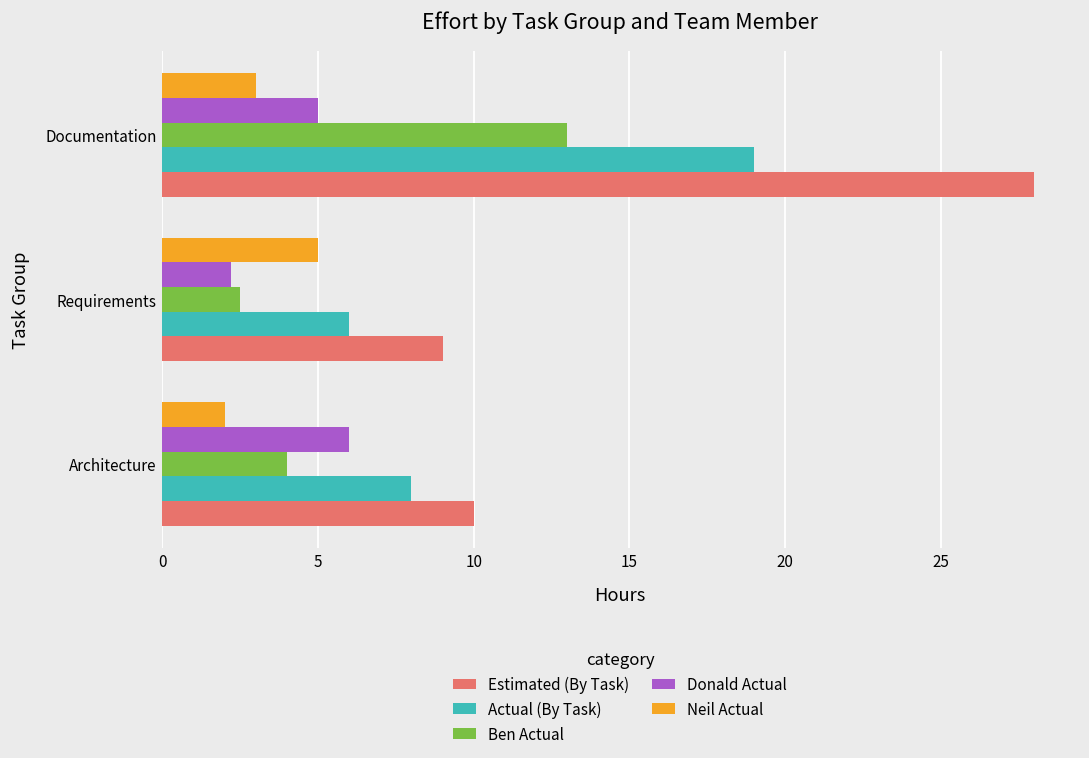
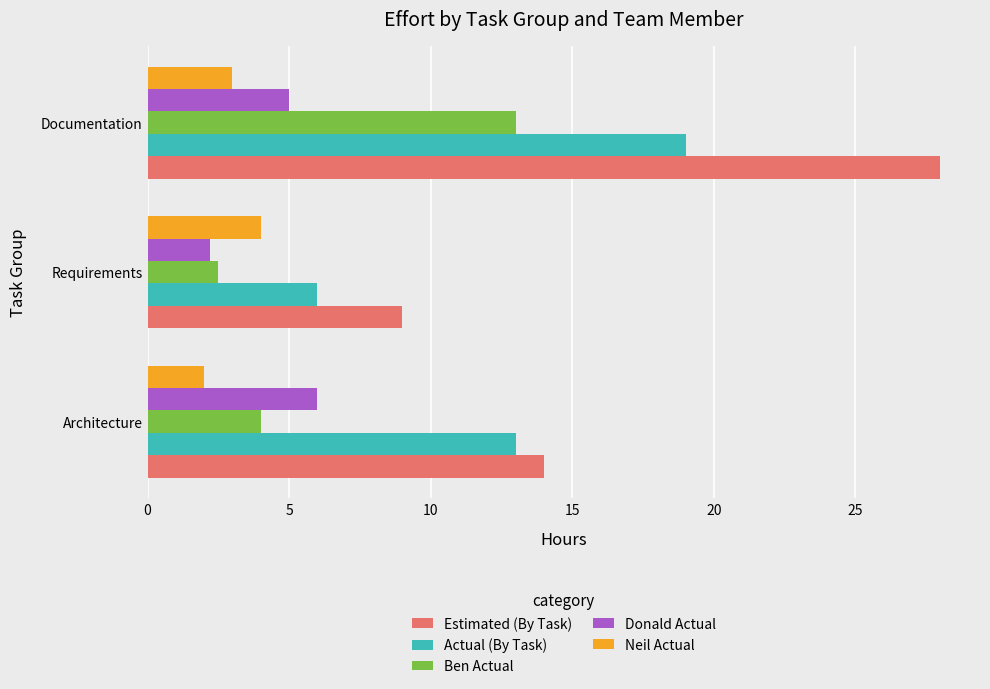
  {
    "Estimated (By Task)": {
      "Documentation": 28,
      "Requirements": 9,
-     "Architecture": 10
+     "Architecture": 14
    },
    "Actual (By Task)": {
      "Documentation": 19,
      "Requirements": 6,
-     "Architecture": 8
+     "Architecture": 13
    },
    "Ben Actual": {
      "Documentation": 13,
      "Requirements": 2.5,
      "Architecture": 4
    },
    "Donald Actual": {
      "Documentation": 5,
      "Requirements": 2.2,
      "Architecture": 6
    },
    "Neil Actual": {
      "Documentation": 3,
-     "Requirements": 5,
+     "Requirements": 4,
      "Architecture": 2
    }
  }
